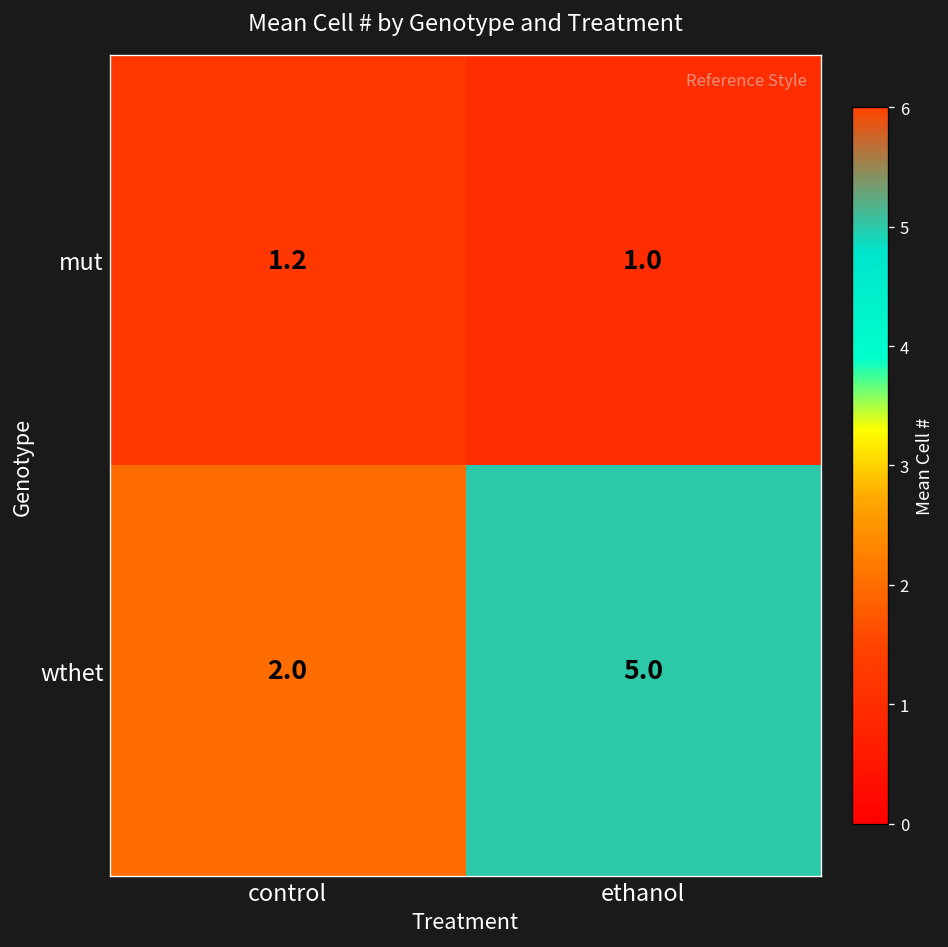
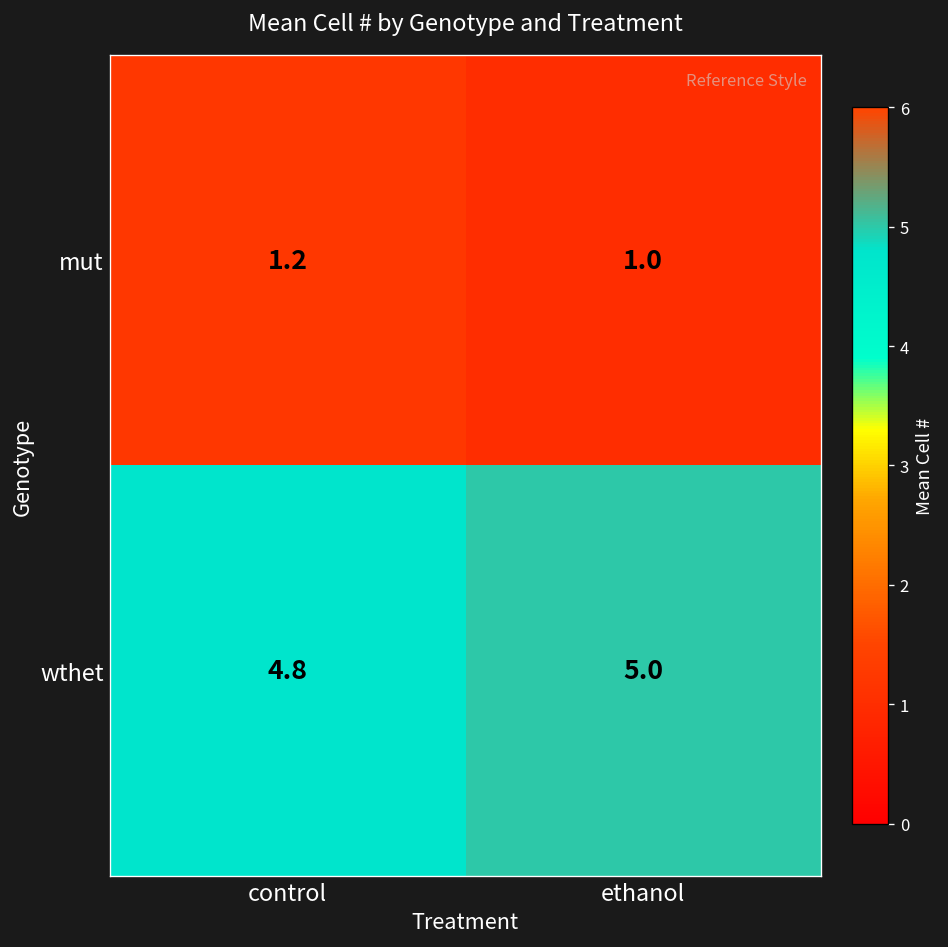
  {
    "mut": {
      "control": 1.2
    },
    "wthet": {
-     "control": 2.0,
+     "control": 4.8,
      "ethanol": 5.0
    }
  }
